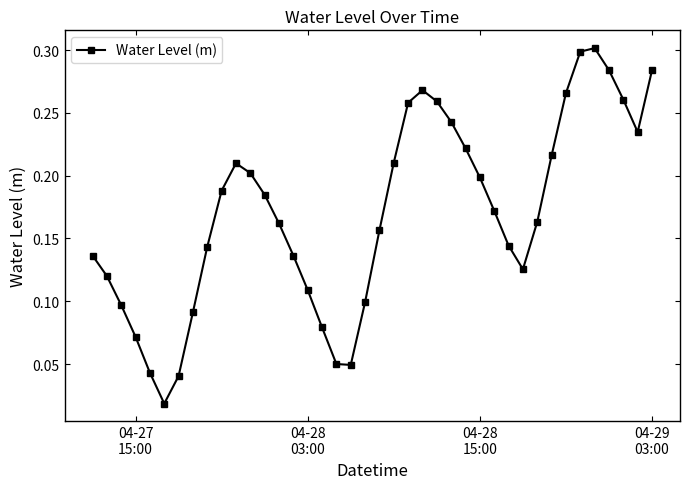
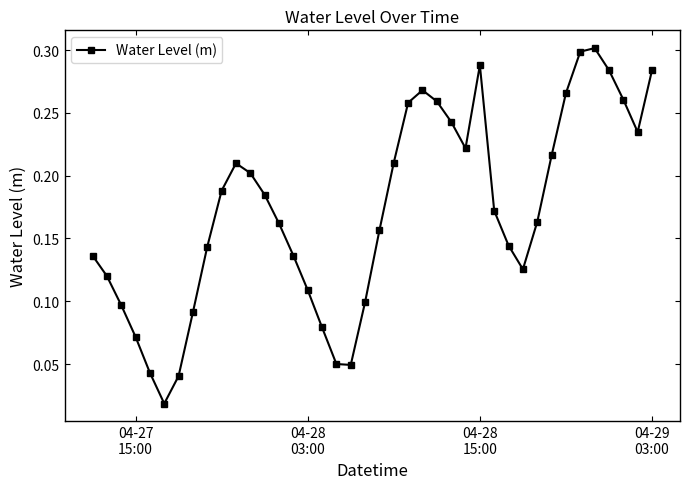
  {
    "04-27 15:00": 0.072,
    "04-28 03:00": 0.109,
-   "04-28 15:00": 0.199,
+   "04-28 15:00": 0.288,
    "04-29 03:00": 0.284
  }
